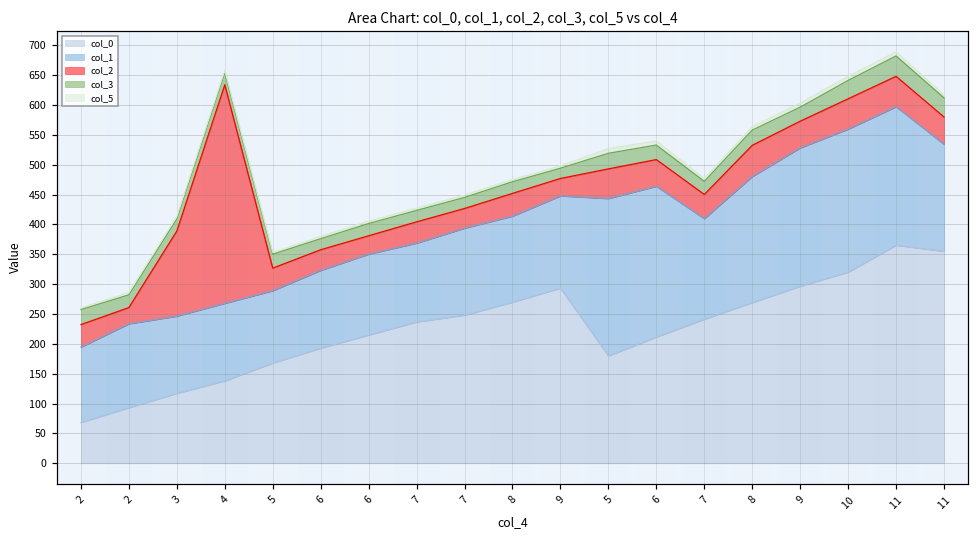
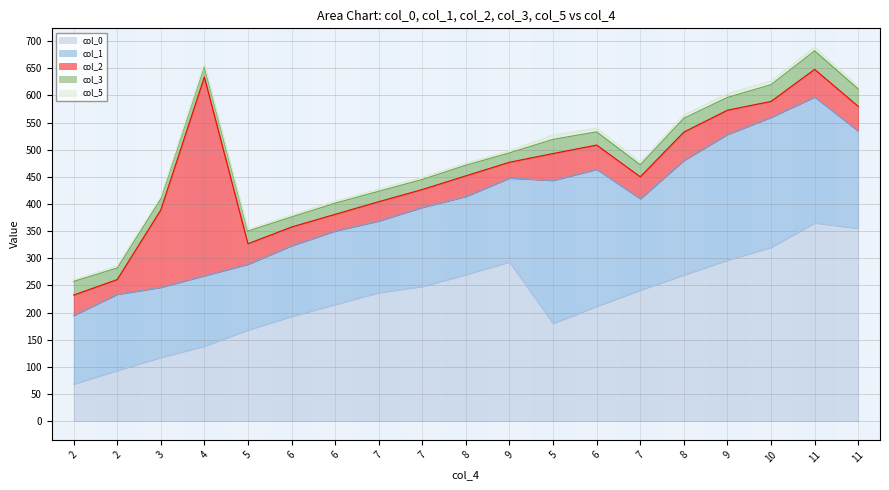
  {
    "col_2": {
      "3": 140,
      "4": 370,
-     "10": 50
+     "10": 30
    },
    "col_3": {
      "10": 30
    }
  }
